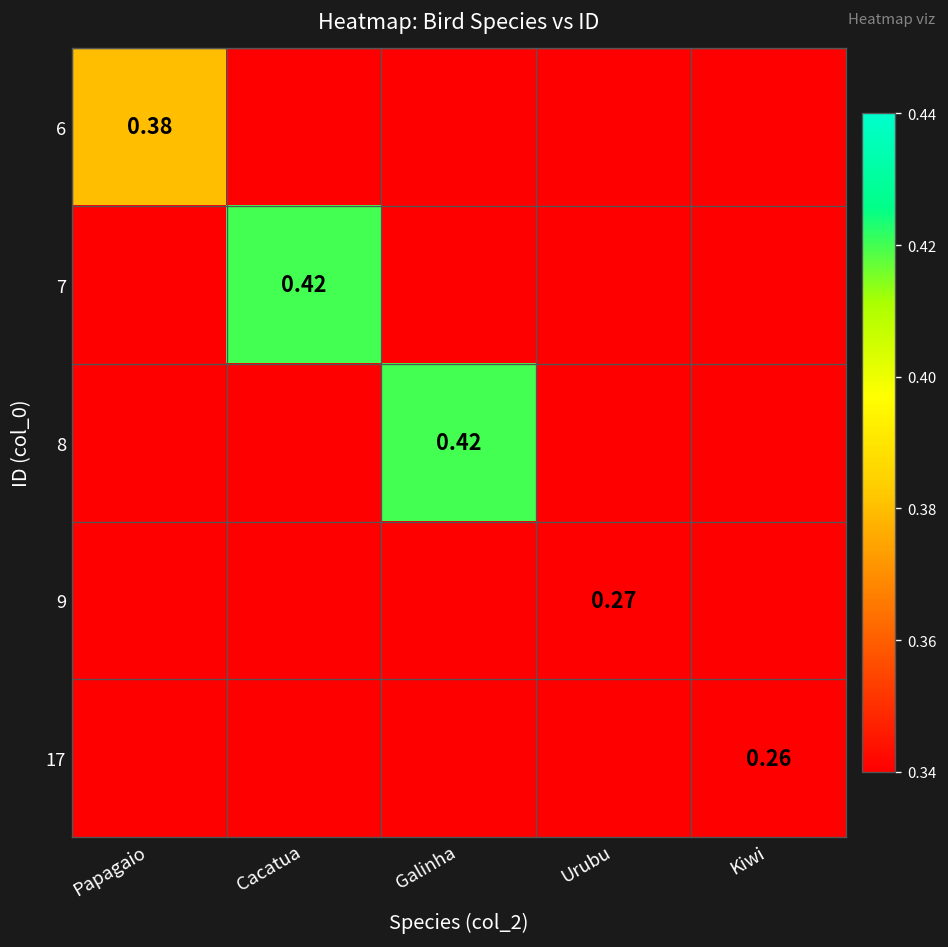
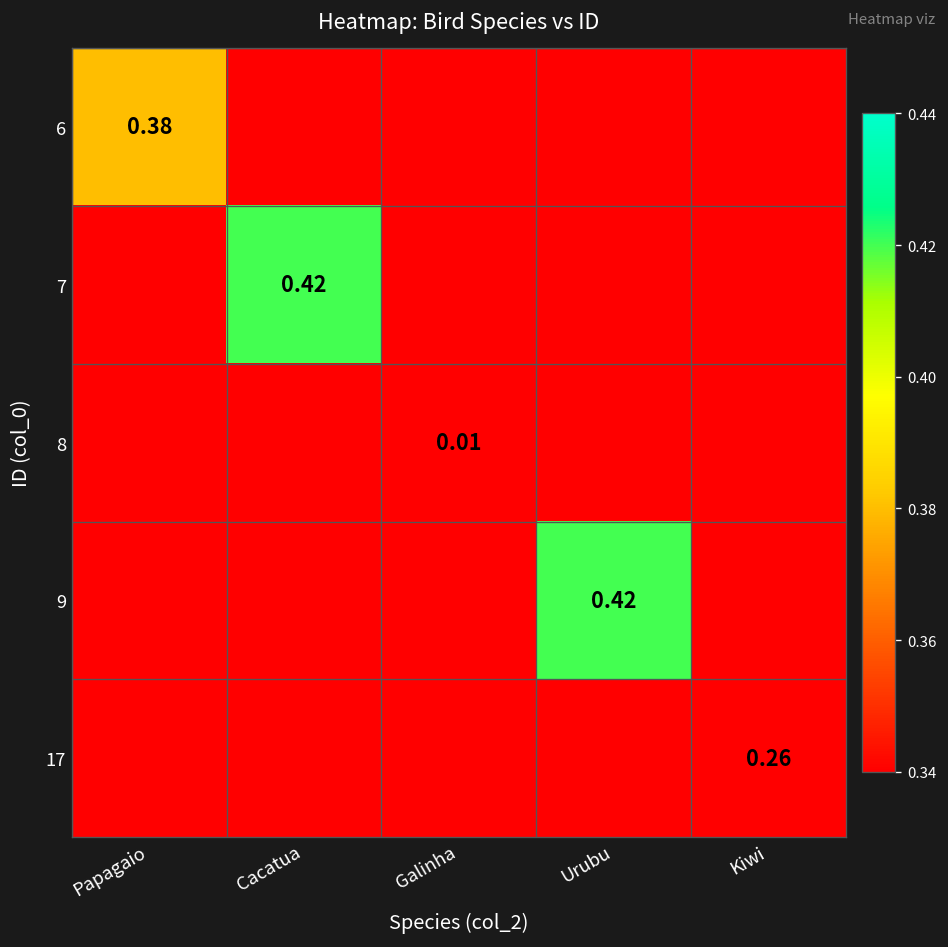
  {
    "6": {
      "Papagaio": 0.38
    },
    "7": {
      "Cacatua": 0.42
    },
    "8": {
-     "Galinha": 0.42
+     "Galinha": 0.01
    },
    "9": {
-     "Urubu": 0.27
+     "Urubu": 0.42
    },
    "17": {
      "Kiwi": 0.26
    }
  }
